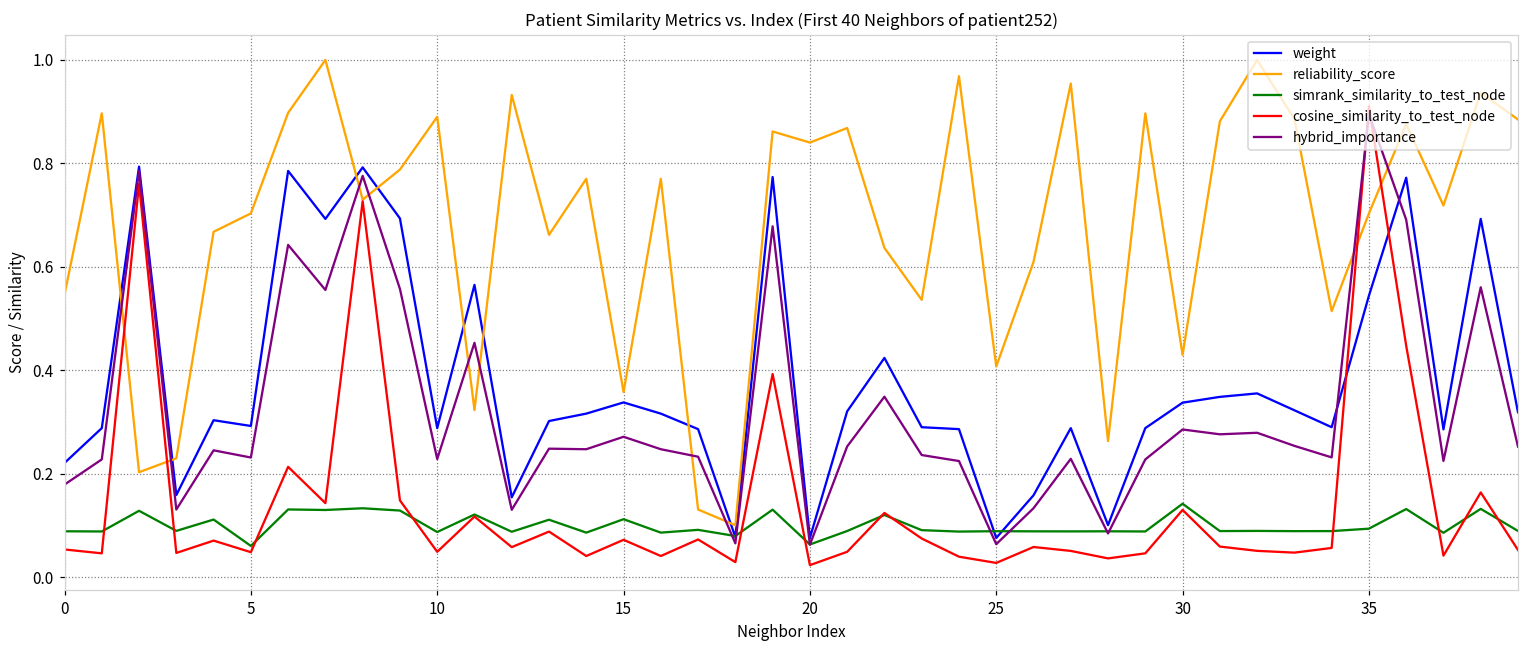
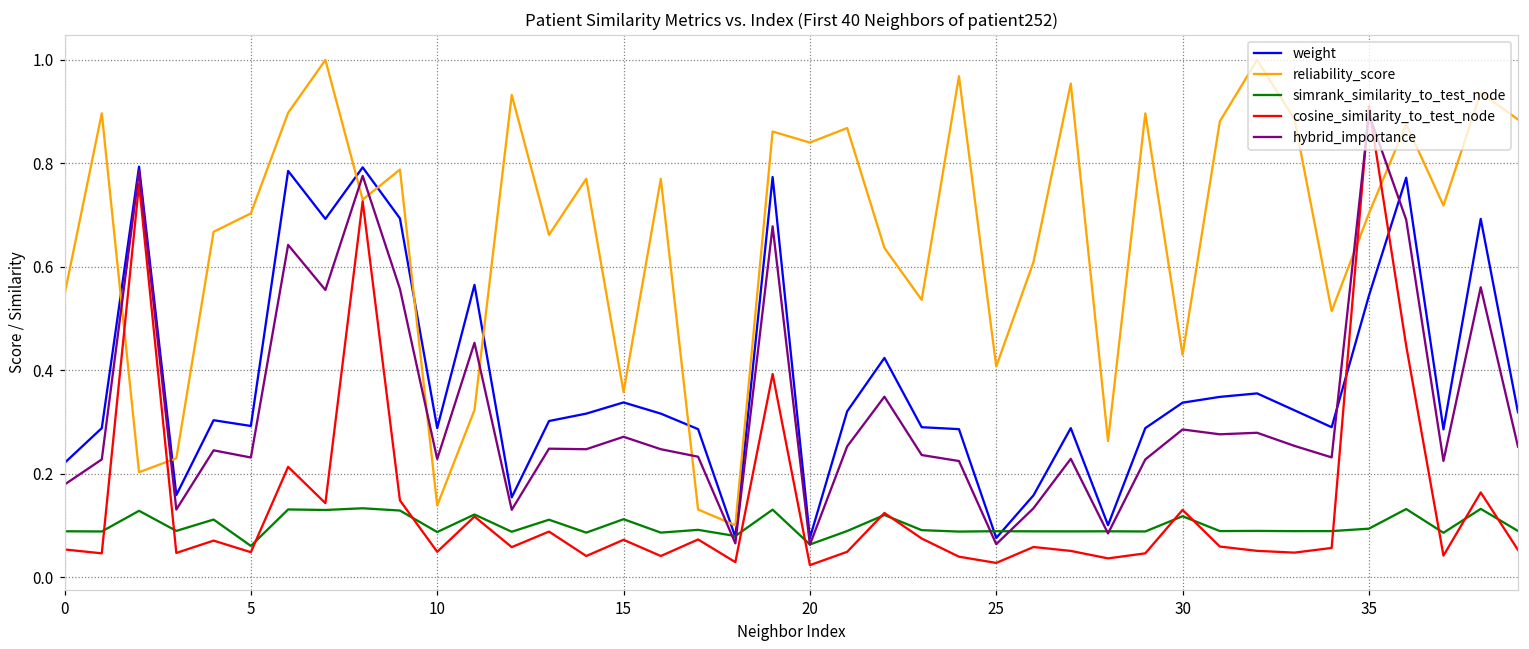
  {
    "weight": {
      "0": 0.22,
      "5": 0.29,
      "10": 0.29,
      "15": 0.34,
      "20": 0.08,
      "25": 0.08,
      "30": 0.34,
      "35": 0.54
    },
    "reliability_score": {
      "0": 0.55,
      "5": 0.70,
-     "10": 0.89,
+     "10": 0.14,
      "15": 0.36,
      "20": 0.84,
      "25": 0.41,
      "30": 0.43,
      "35": 0.70
    },
    "simrank_similarity_to_test_node": {
      "0": 0.09,
      "5": 0.06,
      "10": 0.09,
      "15": 0.11,
      "25": 0.09,
-     "30": 0.14,
+     "30": 0.12,
      "35": 0.09
    },
    "cosine_similarity_to_test_node": {
      "0": 0.05,
      "5": 0.05,
      "10": 0.05,
      "15": 0.07,
      "20": 0.02,
      "25": 0.03,
      "30": 0.13
    },
    "hybrid_importance": {
      "0": 0.18,
      "5": 0.23,
      "10": 0.23,
      "15": 0.27,
      "25": 0.06,
      "30": 0.29
    }
  }
